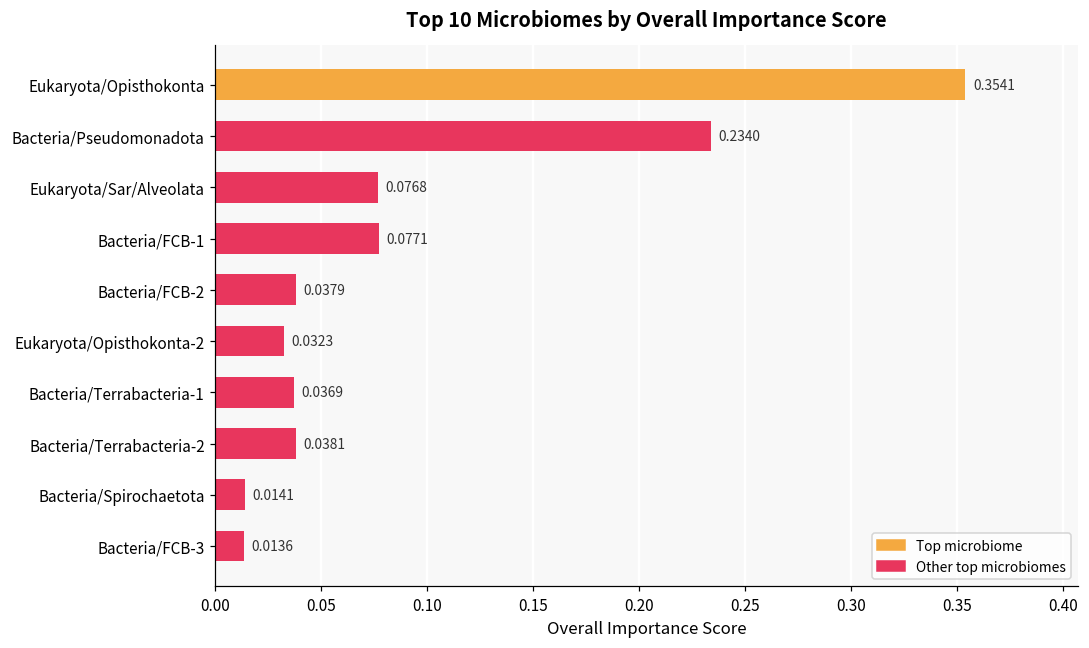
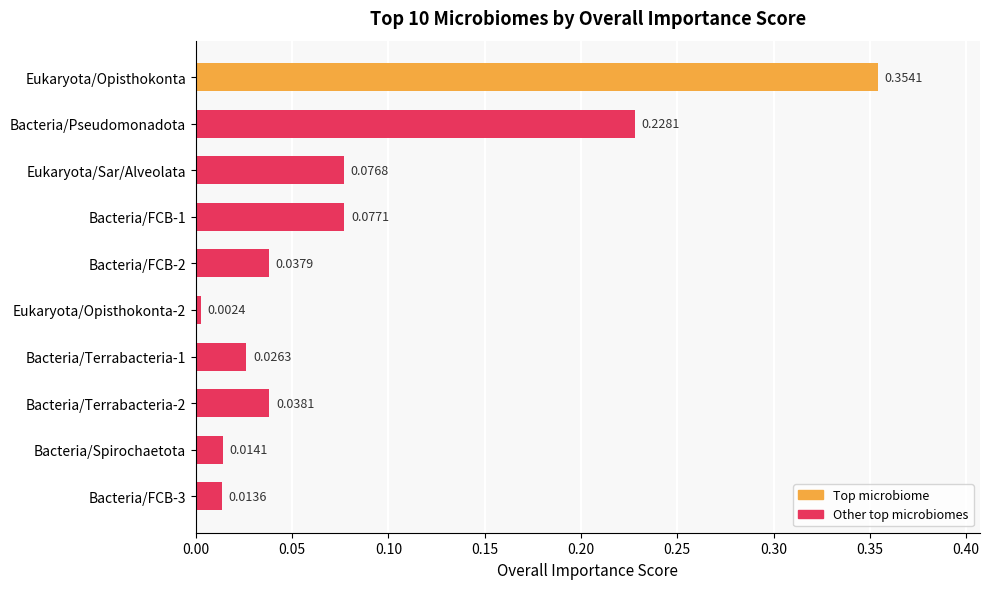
  {
    "Eukaryota/Opisthokonta": 0.3541,
-   "Bacteria/Pseudomonadota": 0.2340,
+   "Bacteria/Pseudomonadota": 0.2281,
    "Eukaryota/Sar/Alveolata": 0.0768,
    "Bacteria/FCB-1": 0.0771,
    "Bacteria/FCB-2": 0.0379,
-   "Eukaryota/Opisthokonta-2": 0.0323,
-   "Bacteria/Terrabacteria-1": 0.0369,
+   "Eukaryota/Opisthokonta-2": 0.0024,
+   "Bacteria/Terrabacteria-1": 0.0263,
    "Bacteria/Terrabacteria-2": 0.0381,
    "Bacteria/Spirochaetota": 0.0141,
    "Bacteria/FCB-3": 0.0136
  }
